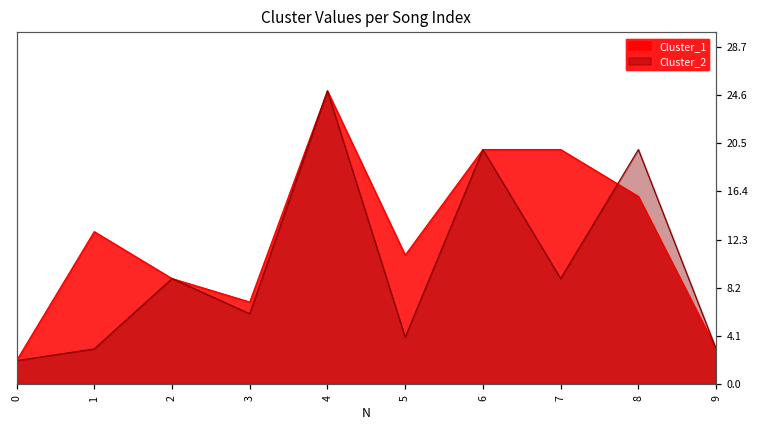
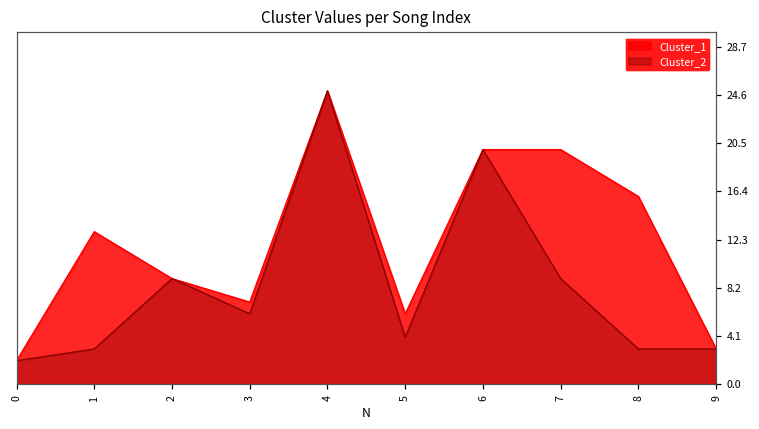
  {
    "Cluster_1": {
      "1": 13,
      "3": 7,
-     "5": 11,
+     "5": 6,
      "7": 20,
      "8": 16
    },
    "Cluster_2": {
      "1": 3,
      "3": 6,
      "5": 4,
      "7": 9,
-     "8": 20
+     "8": 3
    }
  }
